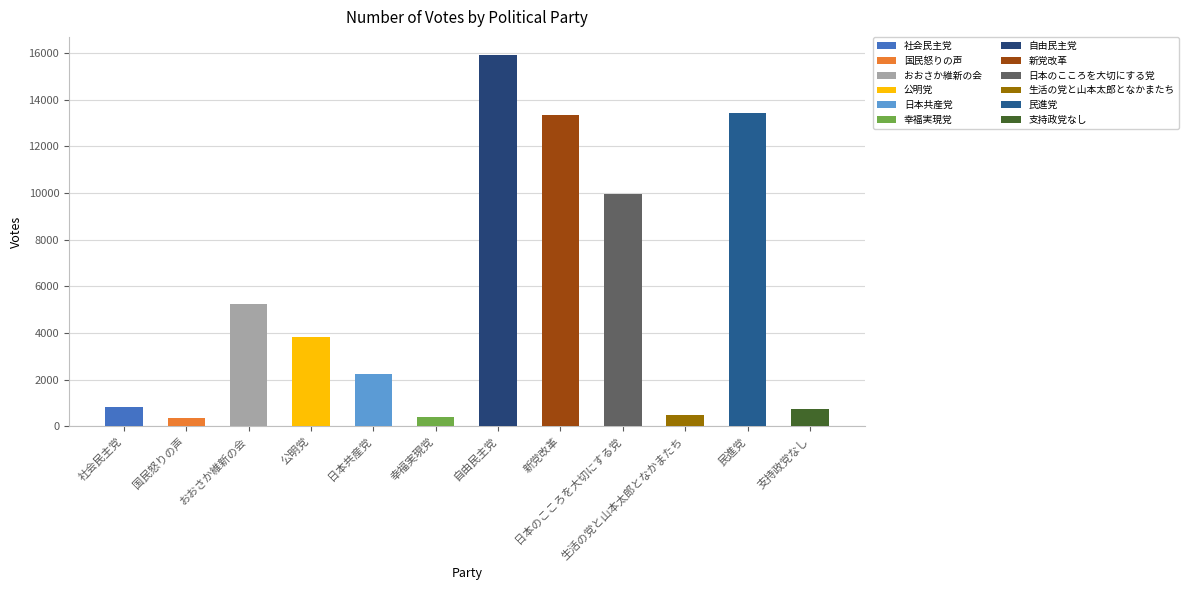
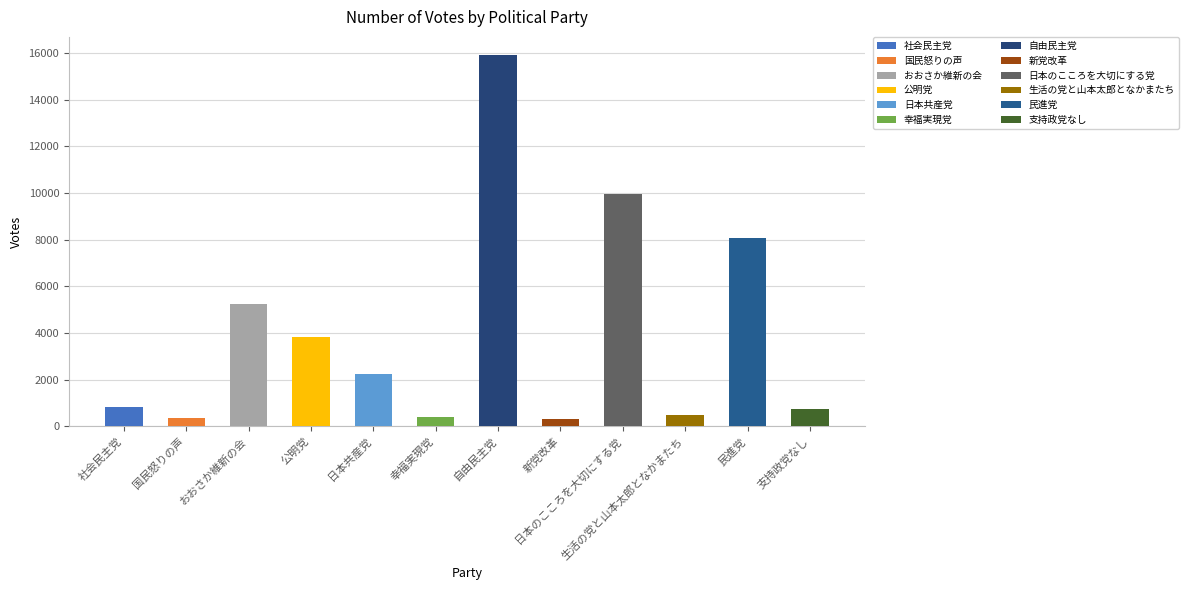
  {
    "社会民主党": 800,
    "国民怒りの声": 300,
    "おおさか維新の会": 5200,
    "公明党": 3800,
    "日本共産党": 2300,
    "幸福実現党": 400,
    "自由民主党": 15900,
-   "新党改革": 13300,
+   "新党改革": 300,
    "日本のこころを大切にする党": 10000,
    "生活の党と山本太郎となかまたち": 500,
-   "民進党": 13400,
+   "民進党": 8100,
    "支持政党なし": 700
  }
